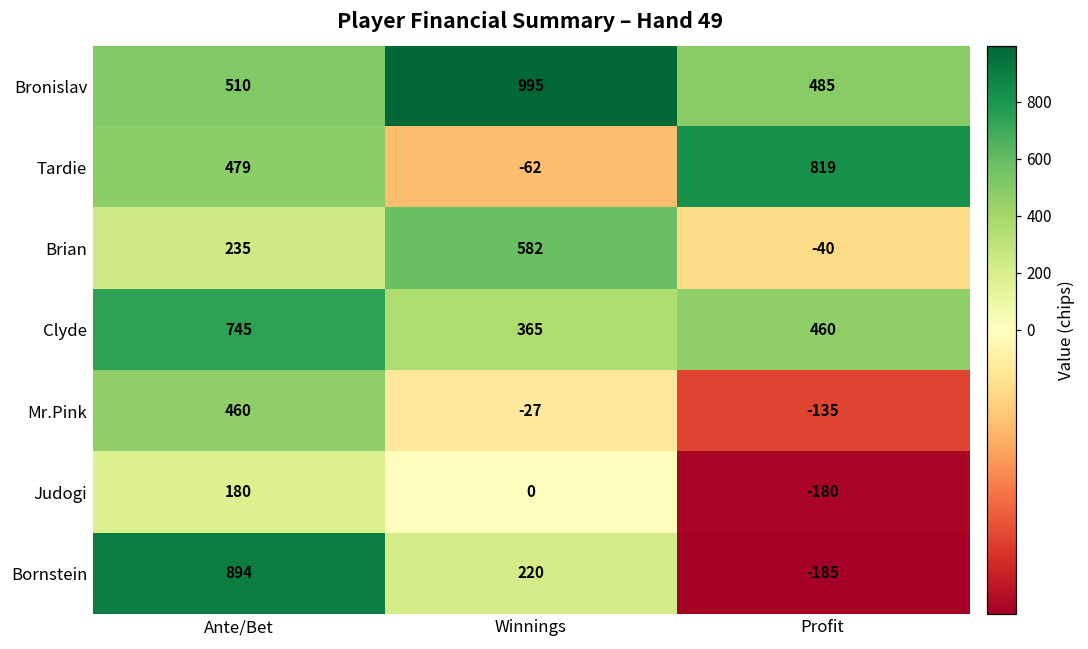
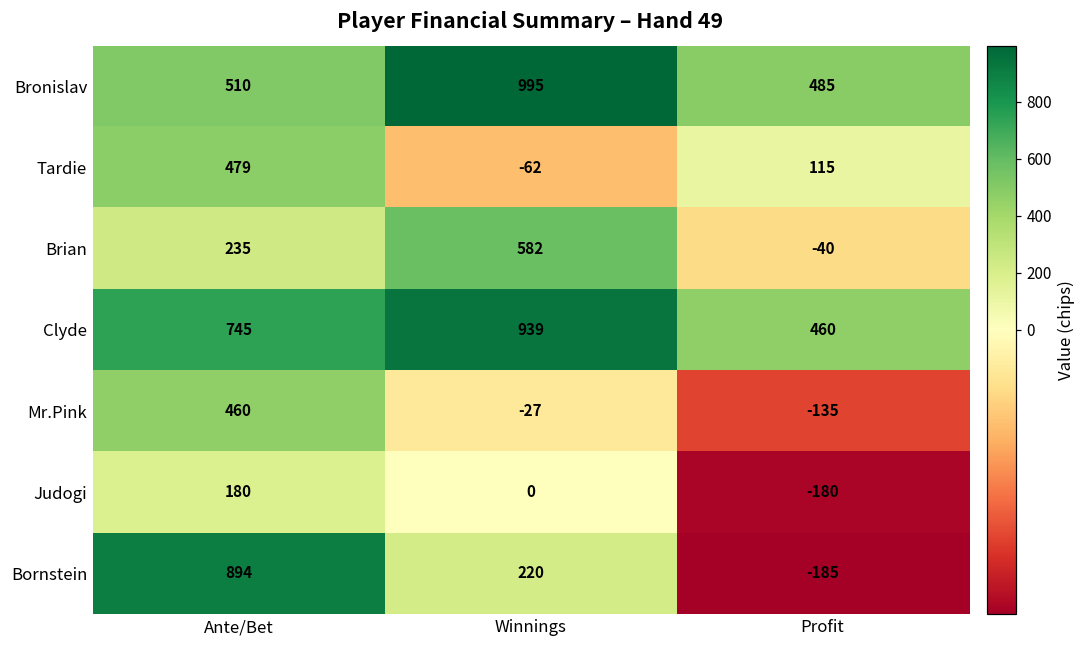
  {
    "Bronislav": {
      "Ante/Bet": 510,
      "Winnings": 995,
      "Profit": 485
    },
    "Tardie": {
      "Ante/Bet": 479,
      "Winnings": -62,
-     "Profit": 819
+     "Profit": 115
    },
    "Brian": {
      "Ante/Bet": 235,
      "Winnings": 582,
      "Profit": -40
    },
    "Clyde": {
      "Ante/Bet": 745,
-     "Winnings": 365,
+     "Winnings": 939,
      "Profit": 460
    },
    "Mr.Pink": {
      "Ante/Bet": 460,
      "Winnings": -27,
      "Profit": -135
    },
    "Judogi": {
      "Ante/Bet": 180,
      "Winnings": 0,
      "Profit": -180
    },
    "Bornstein": {
      "Ante/Bet": 894,
      "Winnings": 220,
      "Profit": -185
    }
  }
